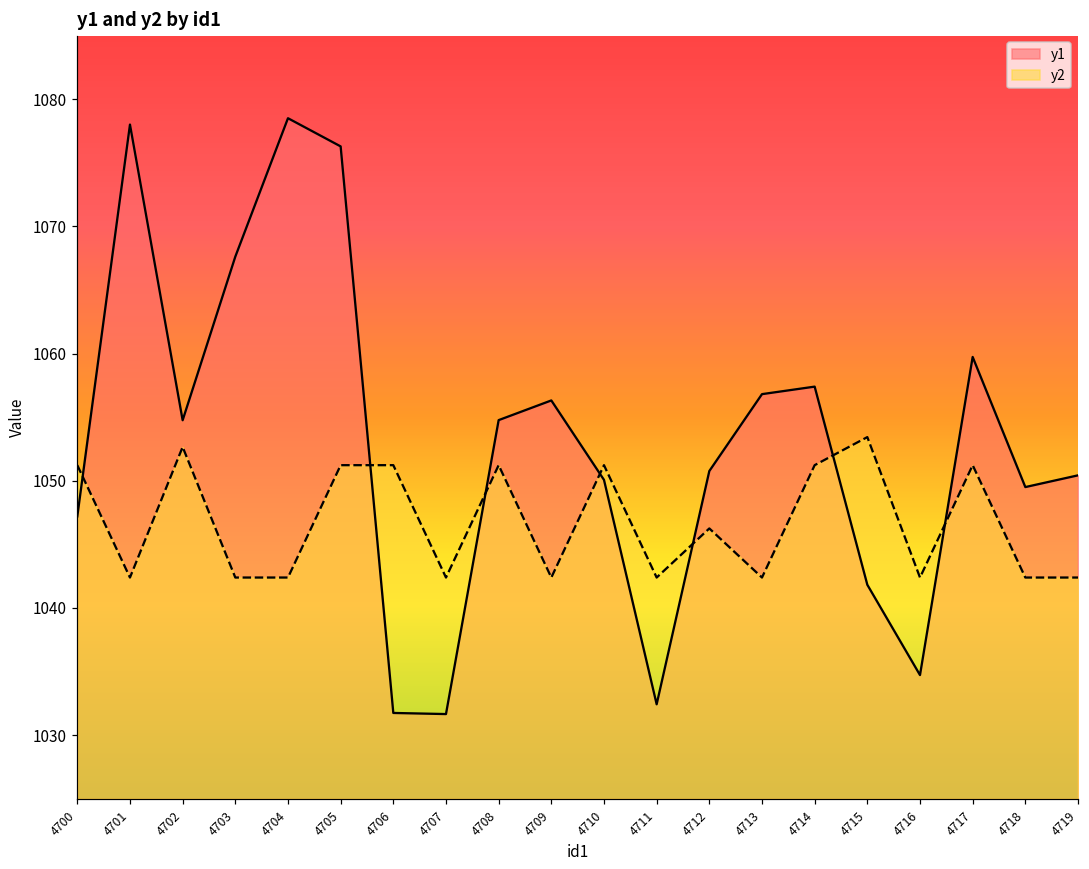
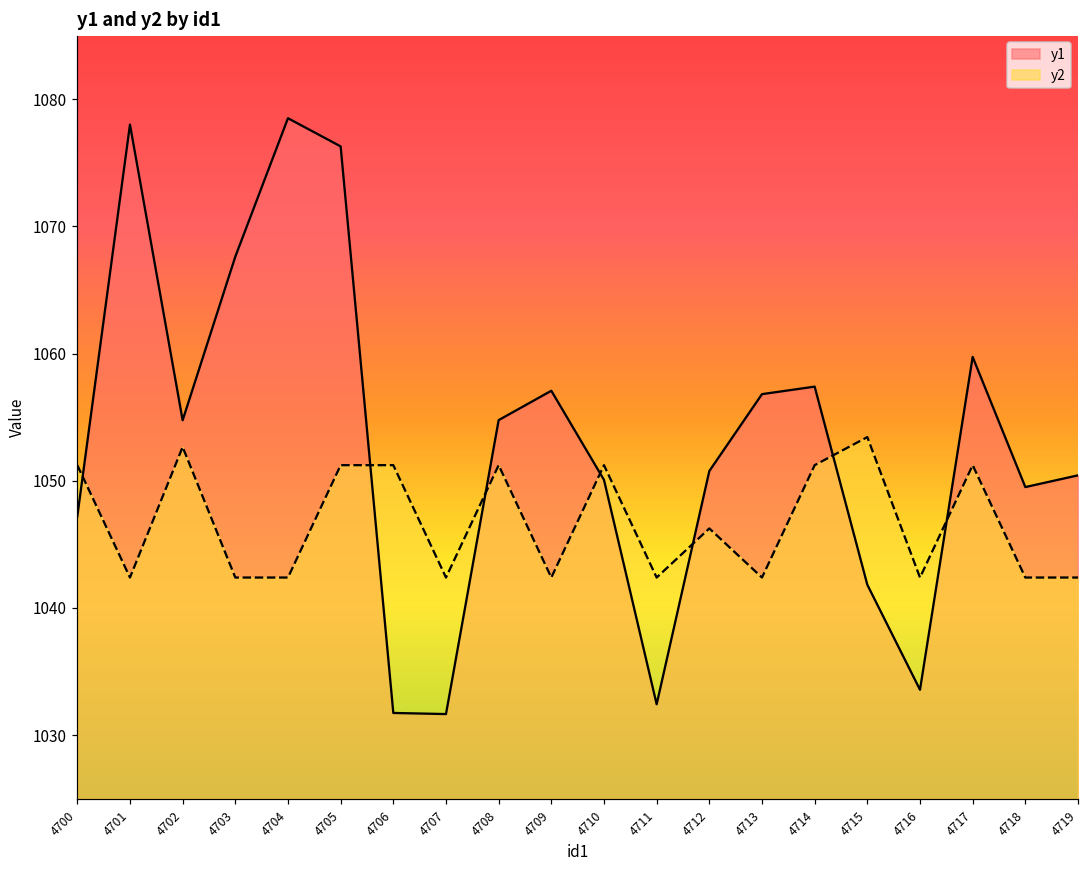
  {
    "y1": {
      "4700": 1047.2,
      "4701": 1078.0,
      "4702": 1054.8,
      "4703": 1067.6,
      "4704": 1078.5,
      "4705": 1076.3,
      "4706": 1031.7,
      "4707": 1031.7,
      "4708": 1054.8,
-     "4709": 1056.3,
+     "4709": 1057.1,
      "4710": 1050.1,
      "4711": 1032.4,
      "4712": 1050.8,
      "4713": 1056.8,
      "4714": 1057.4,
      "4715": 1041.8,
-     "4716": 1034.7,
+     "4716": 1033.6,
      "4717": 1059.7,
      "4718": 1049.5,
      "4719": 1050.4
    },
    "y2": {
      "4700": 1051.2,
      "4701": 1042.4,
      "4702": 1052.7,
      "4703": 1042.4,
      "4704": 1042.4,
      "4705": 1051.2,
      "4706": 1051.2,
      "4707": 1042.4,
      "4708": 1051.2,
      "4709": 1042.4,
      "4710": 1051.2,
      "4711": 1042.4,
      "4712": 1046.3,
      "4713": 1042.4,
      "4714": 1051.2,
      "4715": 1053.4,
      "4716": 1042.4,
      "4717": 1051.2,
      "4718": 1042.4,
      "4719": 1042.4
    }
  }
